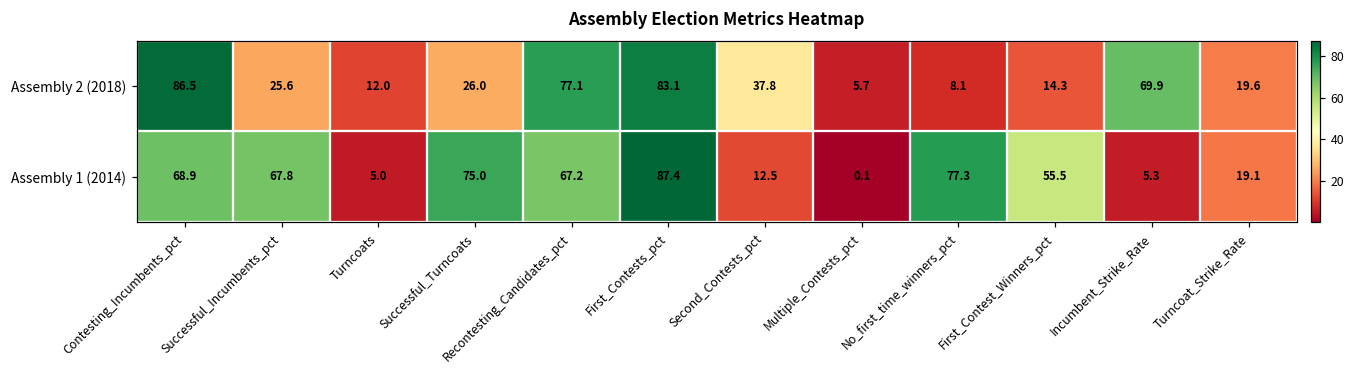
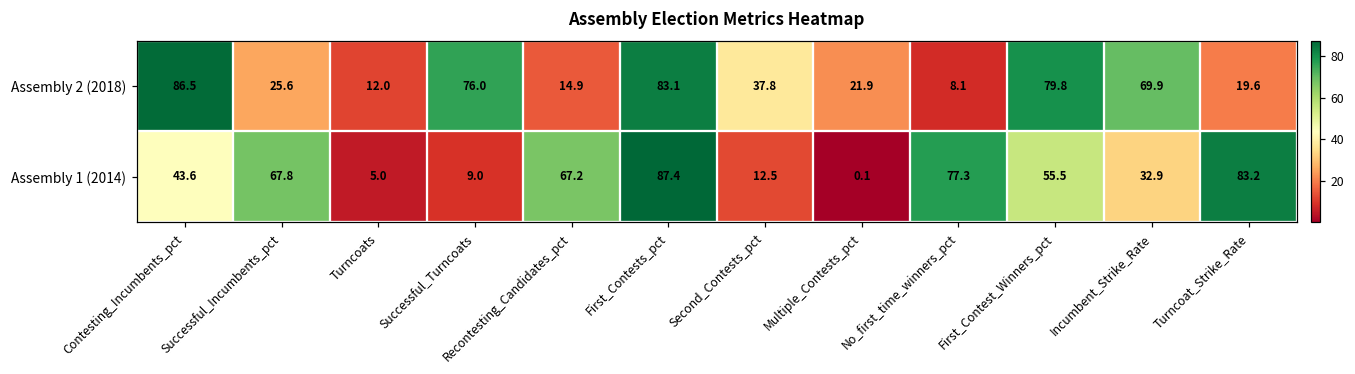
  {
    "Assembly 2 (2018)": {
      "Contesting_Incumbents_pct": 86.5,
      "Successful_Incumbents_pct": 25.6,
      "Turncoats": 12.0,
-     "Successful_Turncoats": 26.0,
-     "Recontesting_Candidates_pct": 77.1,
+     "Successful_Turncoats": 76.0,
+     "Recontesting_Candidates_pct": 14.9,
      "First_Contests_pct": 83.1,
      "Second_Contests_pct": 37.8,
-     "Multiple_Contests_pct": 5.7,
+     "Multiple_Contests_pct": 21.9,
      "No_first_time_winners_pct": 8.1,
-     "First_Contest_Winners_pct": 14.3,
+     "First_Contest_Winners_pct": 79.8,
      "Incumbent_Strike_Rate": 69.9,
      "Turncoat_Strike_Rate": 19.6
    },
    "Assembly 1 (2014)": {
-     "Contesting_Incumbents_pct": 68.9,
+     "Contesting_Incumbents_pct": 43.6,
      "Successful_Incumbents_pct": 67.8,
      "Turncoats": 5.0,
-     "Successful_Turncoats": 75.0,
+     "Successful_Turncoats": 9.0,
      "Recontesting_Candidates_pct": 67.2,
      "First_Contests_pct": 87.4,
      "Second_Contests_pct": 12.5,
      "Multiple_Contests_pct": 0.1,
      "No_first_time_winners_pct": 77.3,
      "First_Contest_Winners_pct": 55.5,
-     "Incumbent_Strike_Rate": 5.3,
-     "Turncoat_Strike_Rate": 19.1
+     "Incumbent_Strike_Rate": 32.9,
+     "Turncoat_Strike_Rate": 83.2
    }
  }
